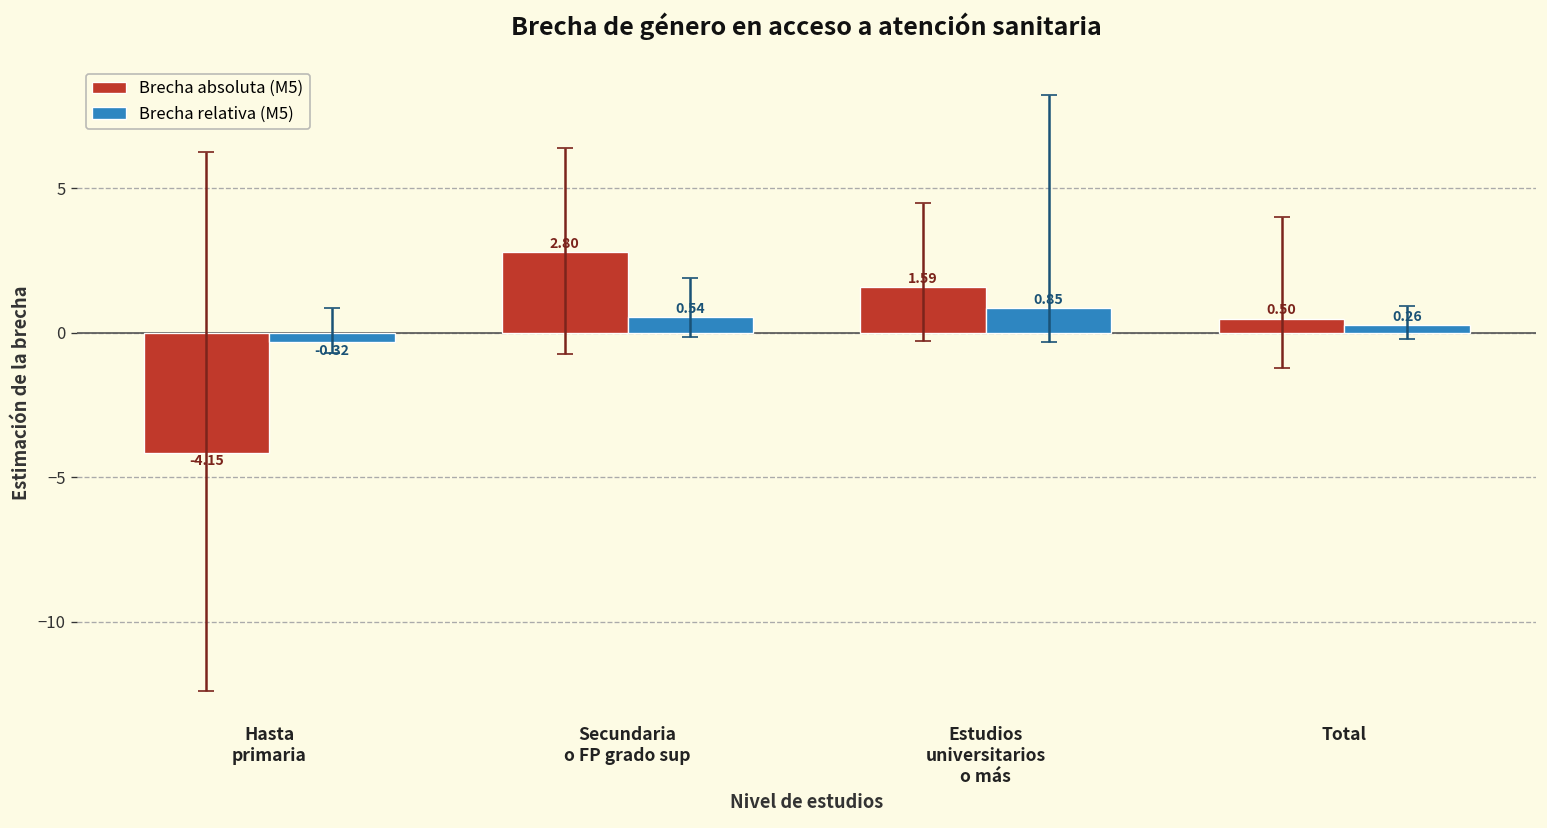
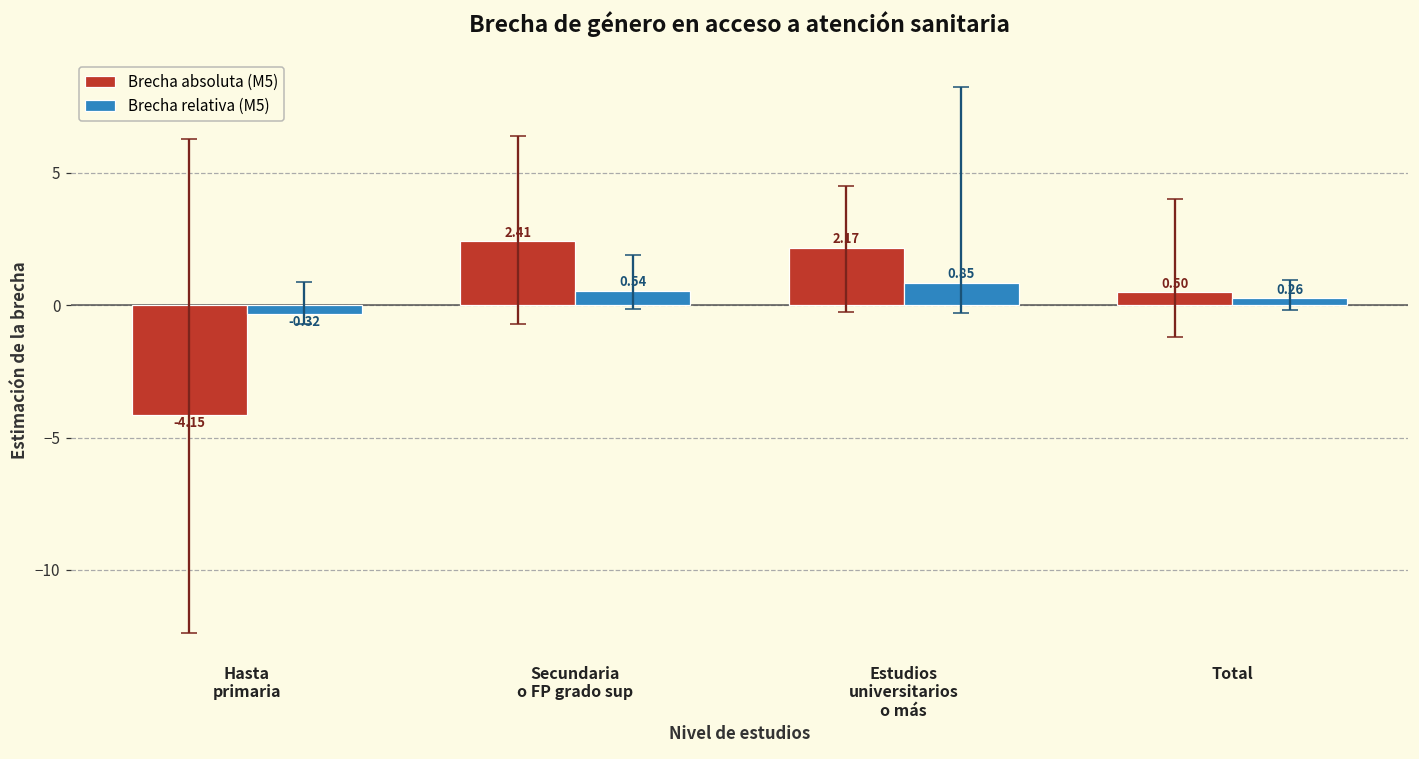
  {
    "Brecha absoluta (M5)": {
      "Hasta primaria": -4.15,
-     "Secundaria o FP grado sup": 2.80,
-     "Estudios universitarios o más": 1.59,
+     "Secundaria o FP grado sup": 2.41,
+     "Estudios universitarios o más": 2.17,
      "Total": 0.50
    },
    "Brecha relativa (M5)": {
      "Secundaria o FP grado sup": 0.54,
      "Estudios universitarios o más": 0.85,
      "Total": 0.26
    }
  }
